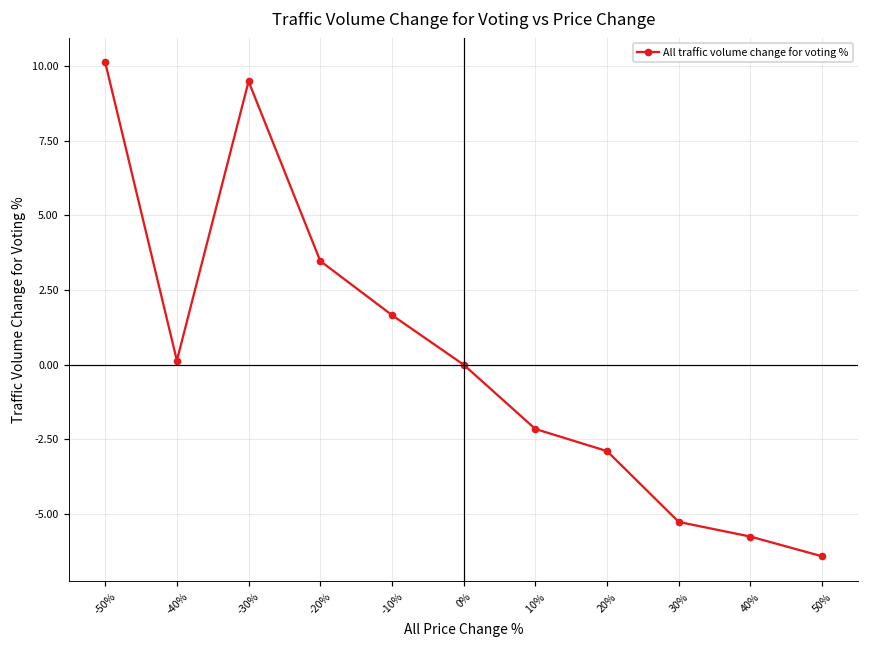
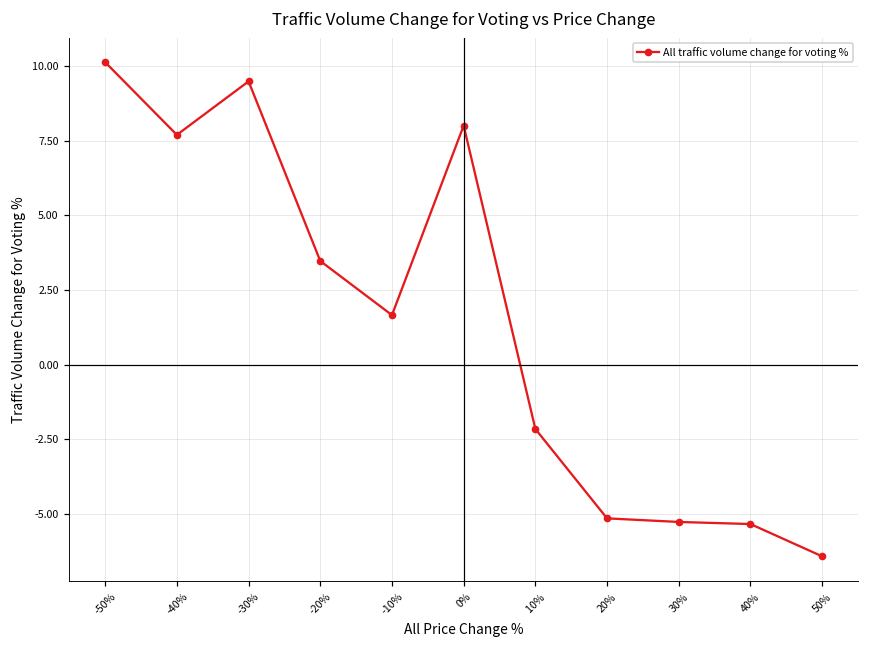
  {
    "-50%": 10.1,
-   "-40%": 0.1,
+   "-40%": 7.7,
    "-30%": 9.5,
    "-20%": 3.5,
    "-10%": 1.7,
-   "0%": 0,
+   "0%": 8,
    "10%": -2.2,
-   "20%": -2.9,
+   "20%": -5.1,
    "30%": -5.3,
-   "40%": -5.8,
+   "40%": -5.3,
    "50%": -6.4
  }
